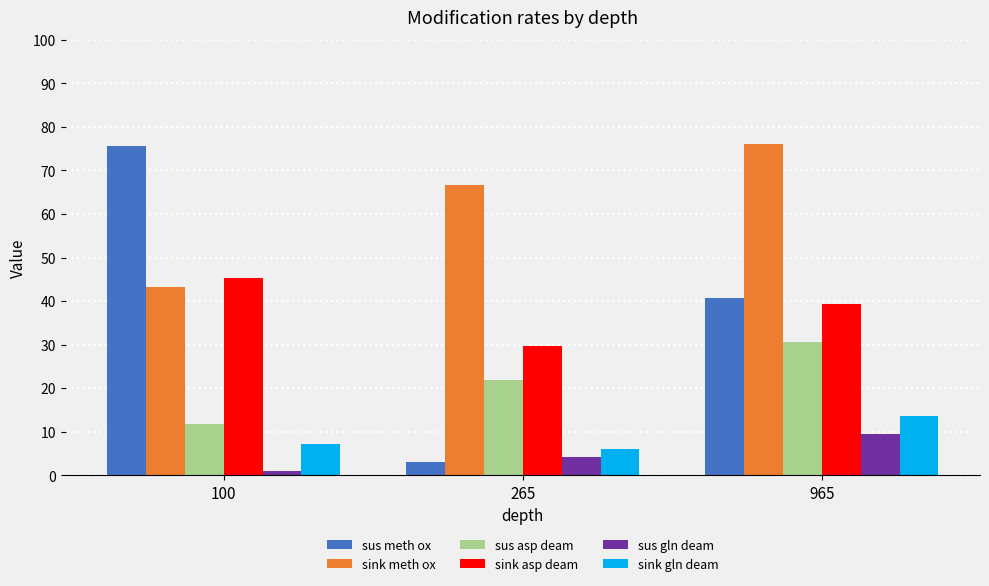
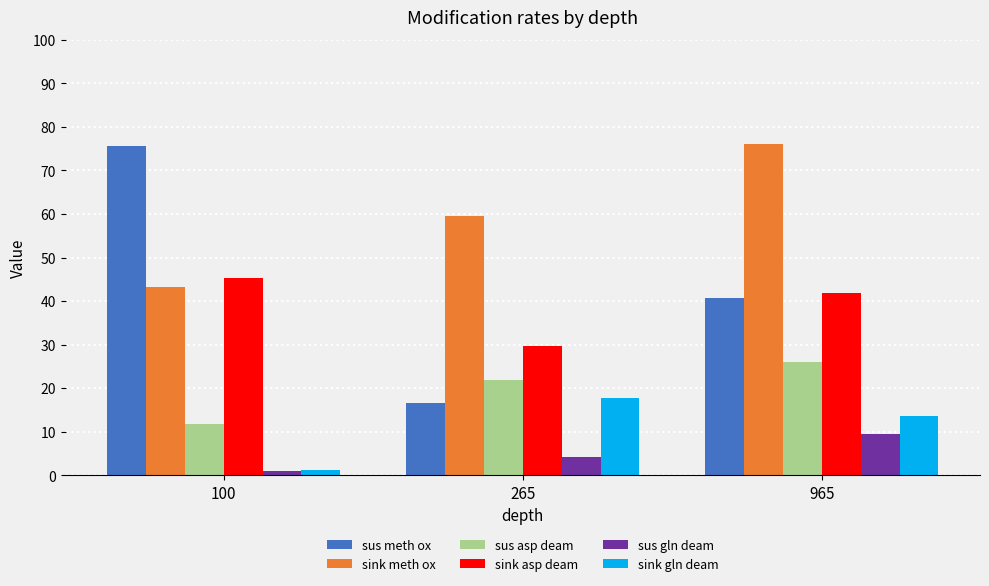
  {
    "sus meth ox": {
      "100": 76,
-     "265": 3,
+     "265": 17,
      "965": 41
    },
    "sink meth ox": {
      "100": 43,
-     "265": 67,
+     "265": 60,
      "965": 76
    },
    "sus asp deam": {
      "100": 12,
      "265": 22,
-     "965": 31
+     "965": 26
    },
    "sink asp deam": {
      "100": 45,
      "265": 30,
-     "965": 39
+     "965": 42
    },
    "sus gln deam": {
      "100": 1,
      "265": 4,
      "965": 9
    },
    "sink gln deam": {
-     "100": 7,
-     "265": 6,
+     "100": 1,
+     "265": 18,
      "965": 14
    }
  }
